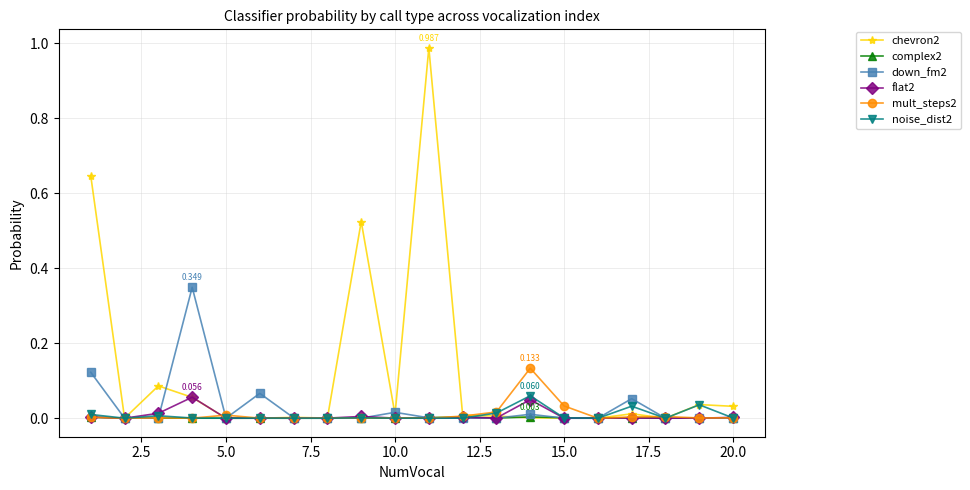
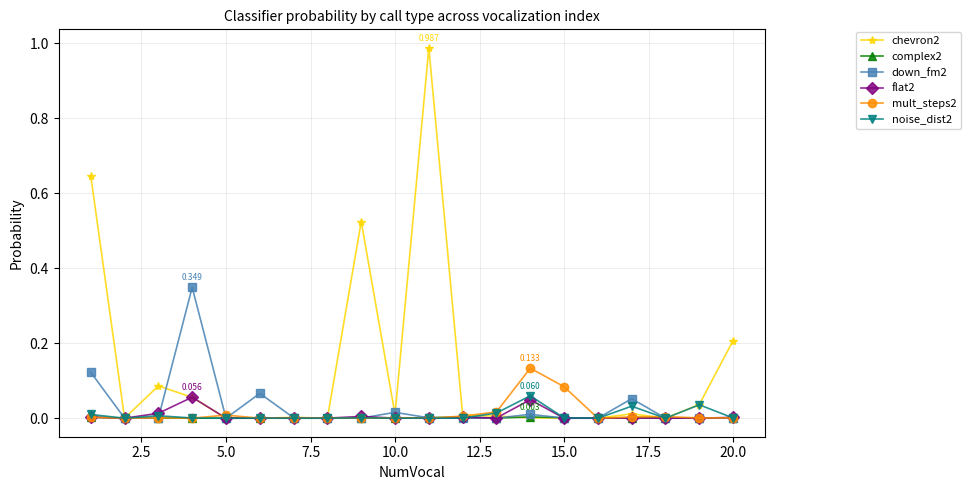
  {
    "chevron2": {
-     "20.0": 0.03
+     "20.0": 0.21
    },
    "mult_steps2": {
      "5.0": 0.01,
-     "15.0": 0.03
+     "15.0": 0.08
    }
  }
